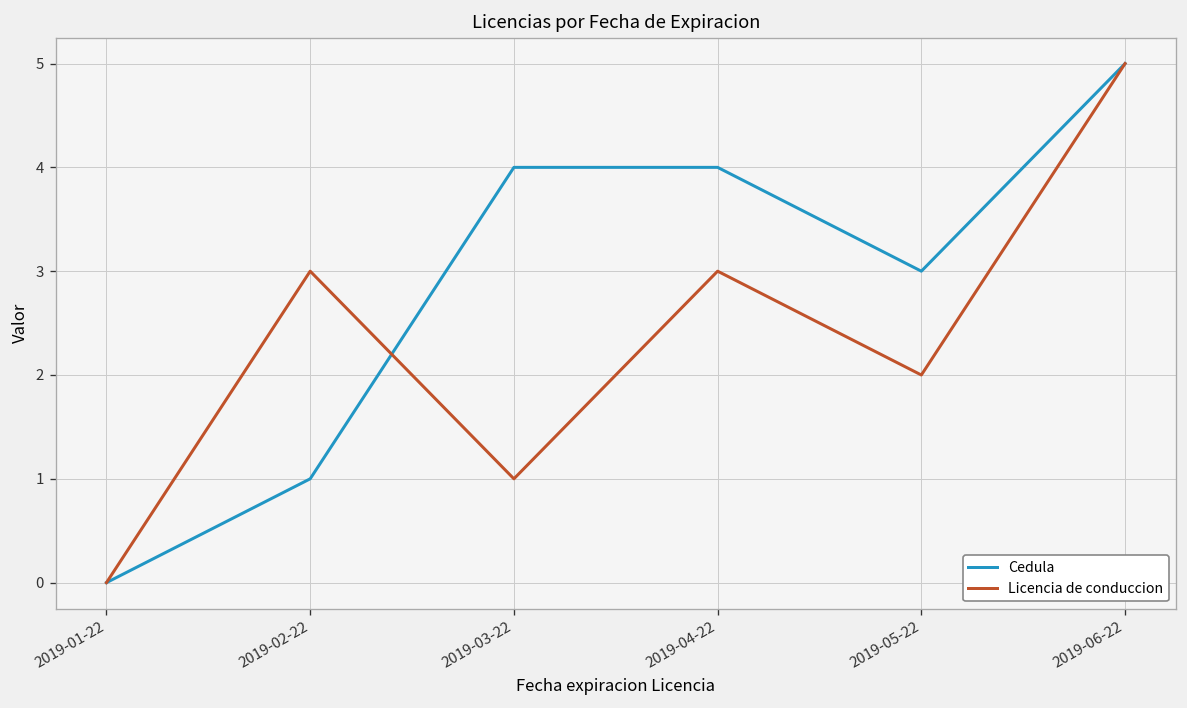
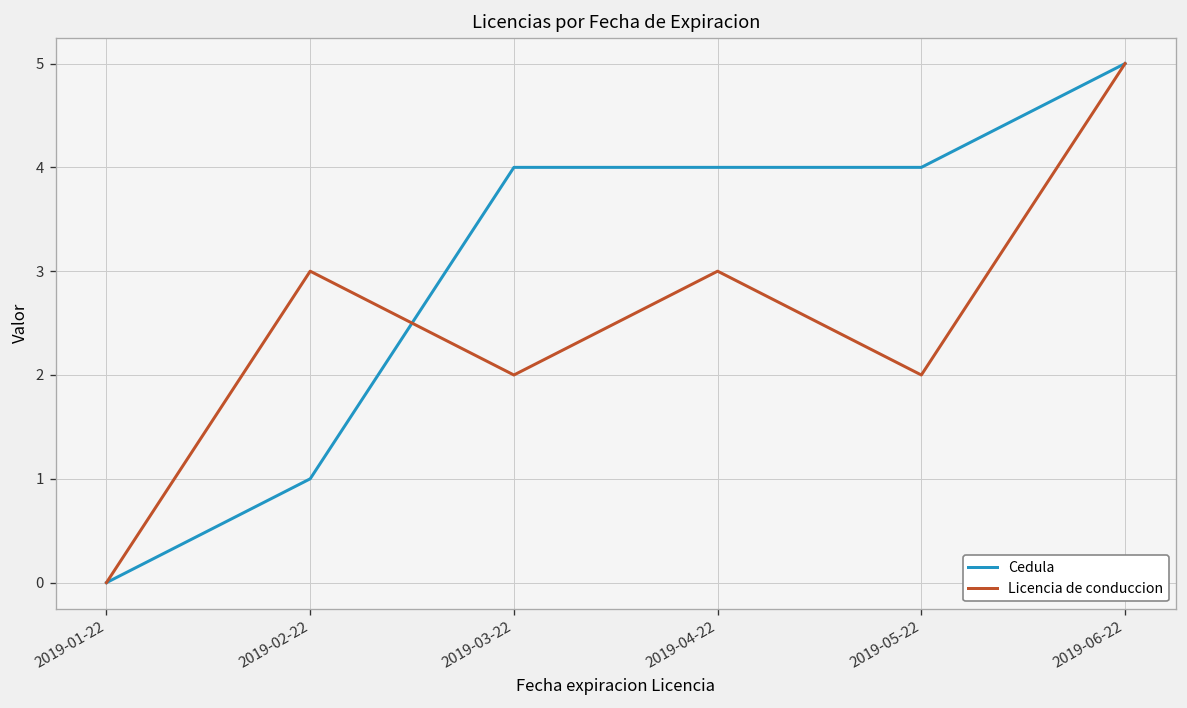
  {
    "Cedula": {
      "2019-02-22": 1.0,
      "2019-03-22": 4.0,
      "2019-04-22": 4.0,
-     "2019-05-22": 3.0
+     "2019-05-22": 4.0
    },
    "Licencia de conduccion": {
      "2019-02-22": 3.0,
-     "2019-03-22": 1.0,
+     "2019-03-22": 2.0,
      "2019-04-22": 3.0,
      "2019-05-22": 2.0
    }
  }
